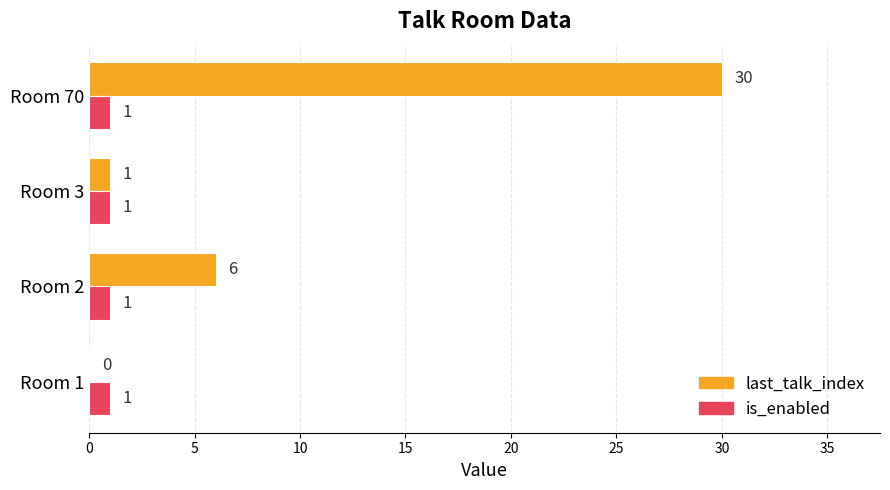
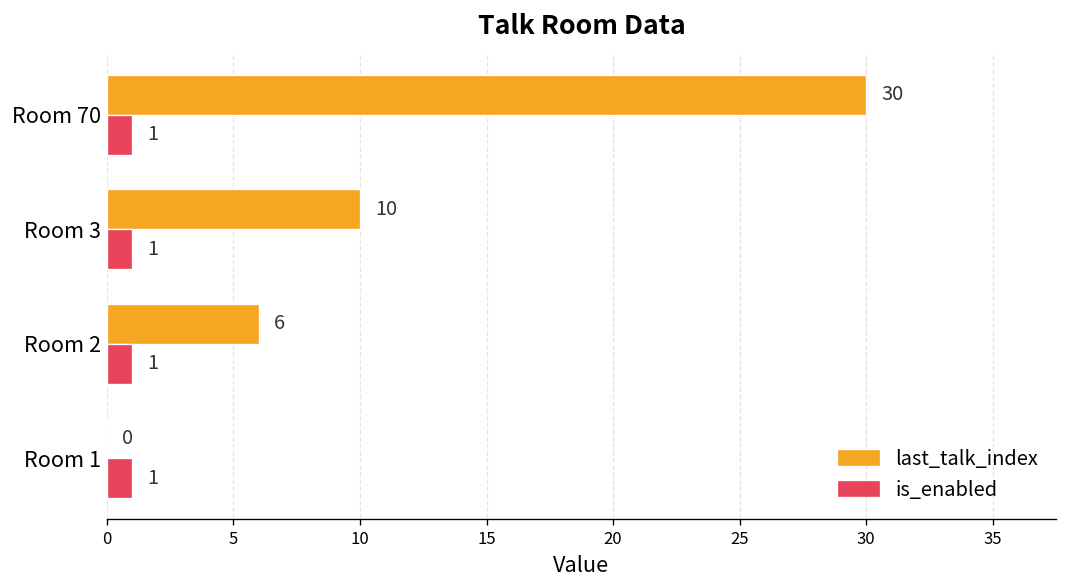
  {
    "last_talk_index": {
      "Room 70": 30,
-     "Room 3": 1,
+     "Room 3": 10,
      "Room 2": 6,
      "Room 1": 0
    },
    "is_enabled": {
      "Room 70": 1,
      "Room 3": 1,
      "Room 2": 1,
      "Room 1": 1
    }
  }
